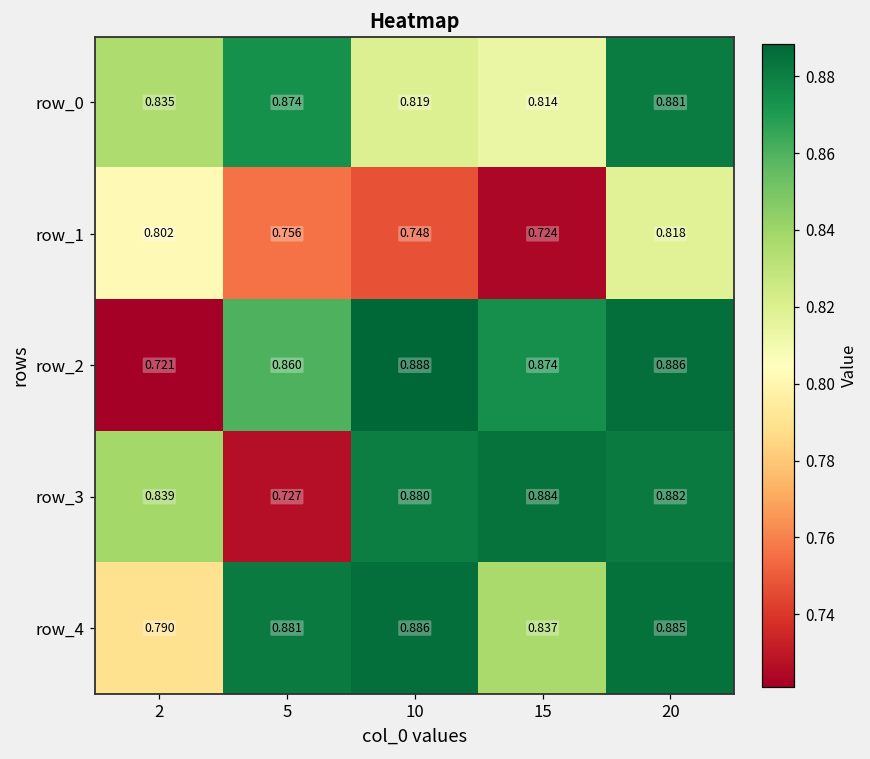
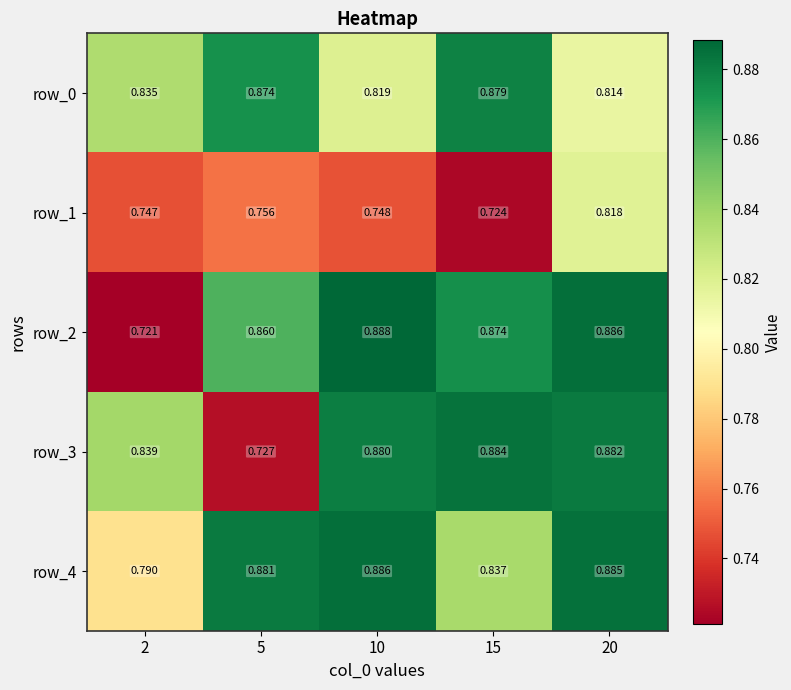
  {
    "row_0": {
-     "15": 0.814,
-     "20": 0.881
+     "15": 0.879,
+     "20": 0.814
    },
    "row_1": {
-     "2": 0.802
+     "2": 0.747
    }
  }
